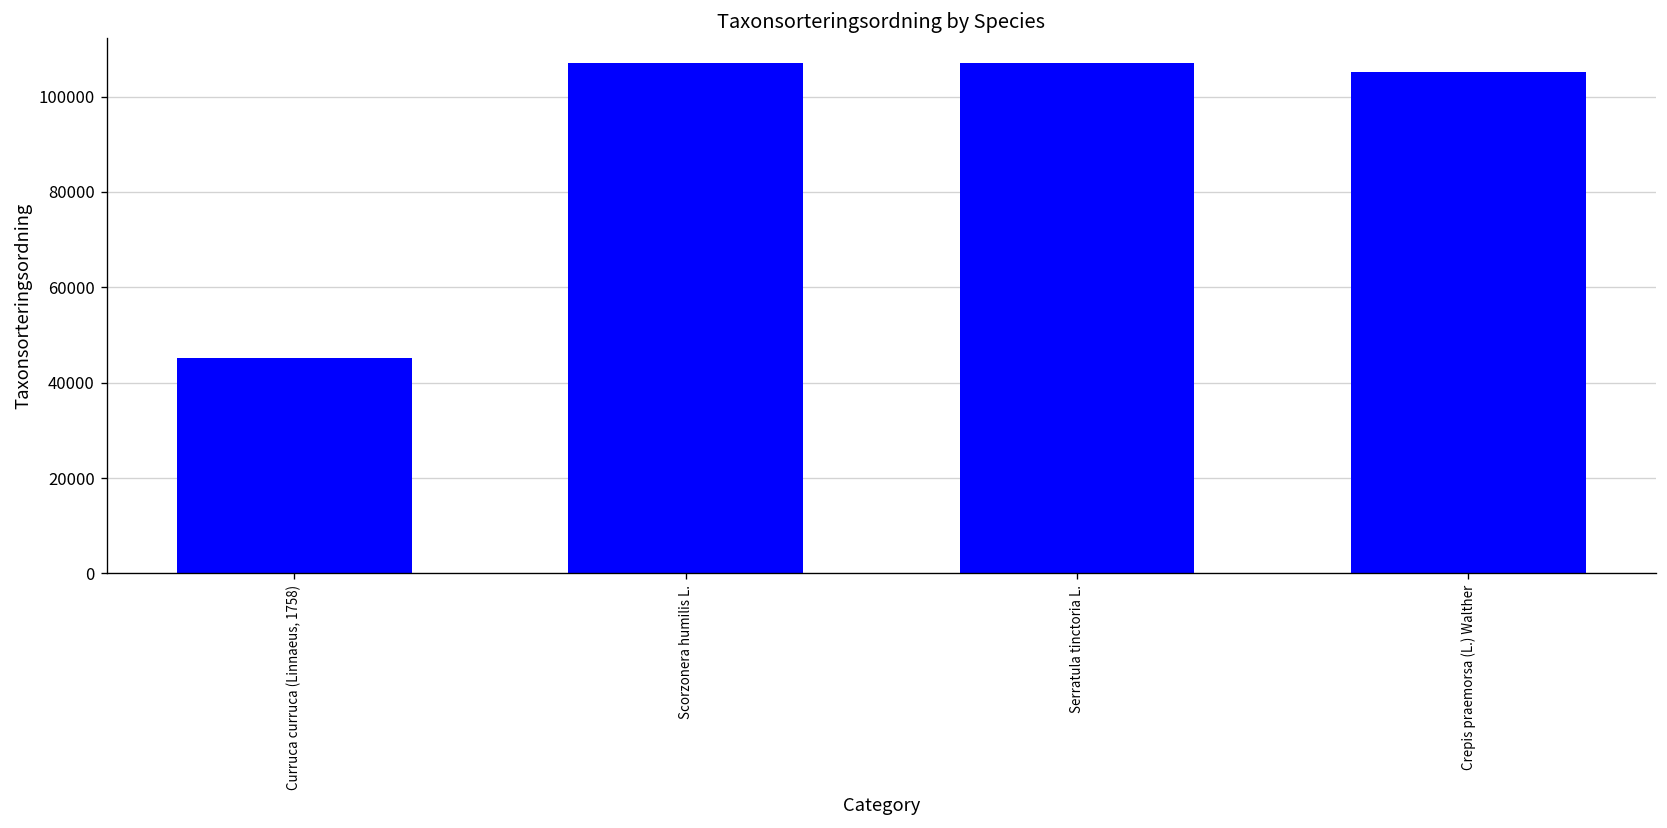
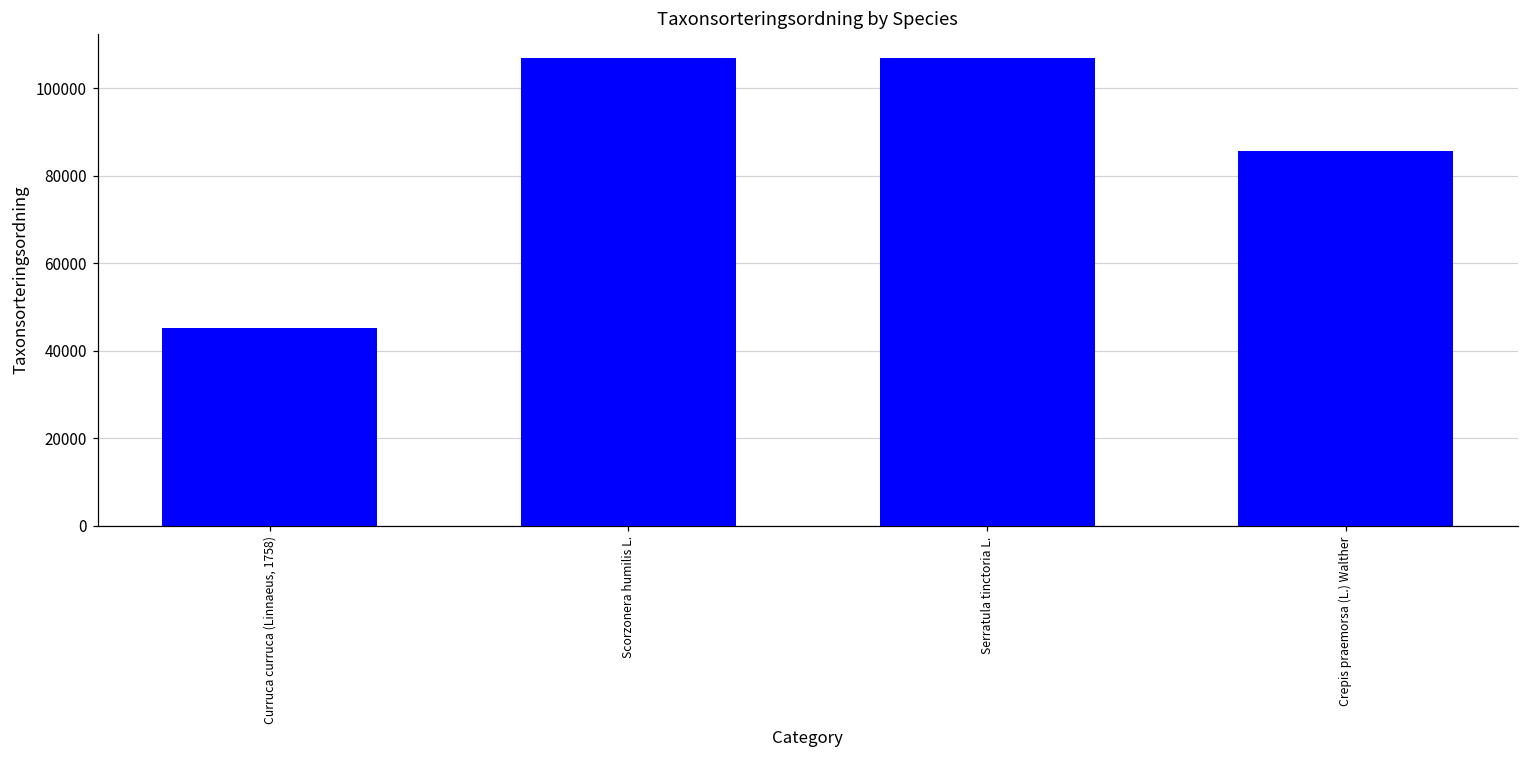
  {
    "Curruca curruca (Linnaeus, 1758)": 45000,
    "Scorzonera humilis L.": 107000,
    "Serratula tinctoria L.": 107000,
-   "Crepis praemorsa (L.) Walther": 105000
+   "Crepis praemorsa (L.) Walther": 86000
  }
